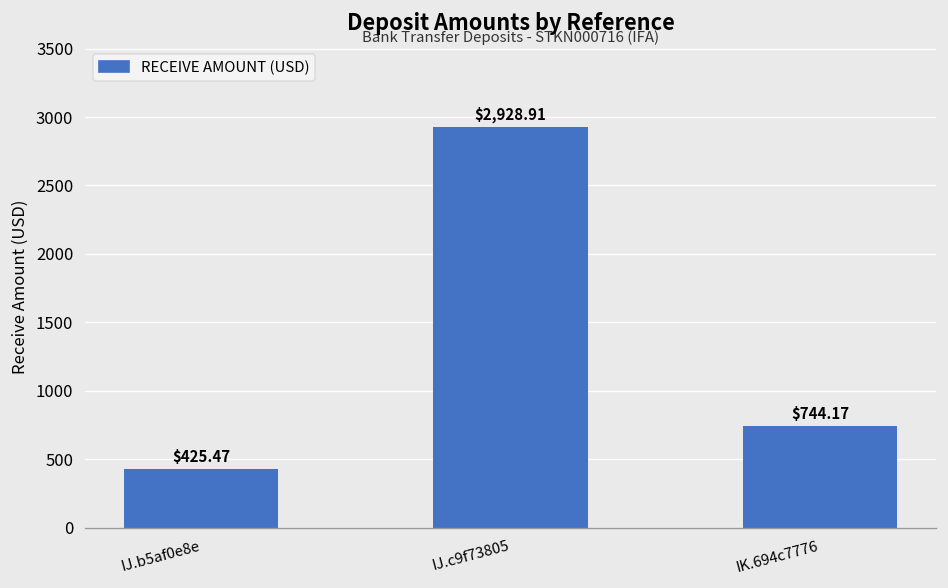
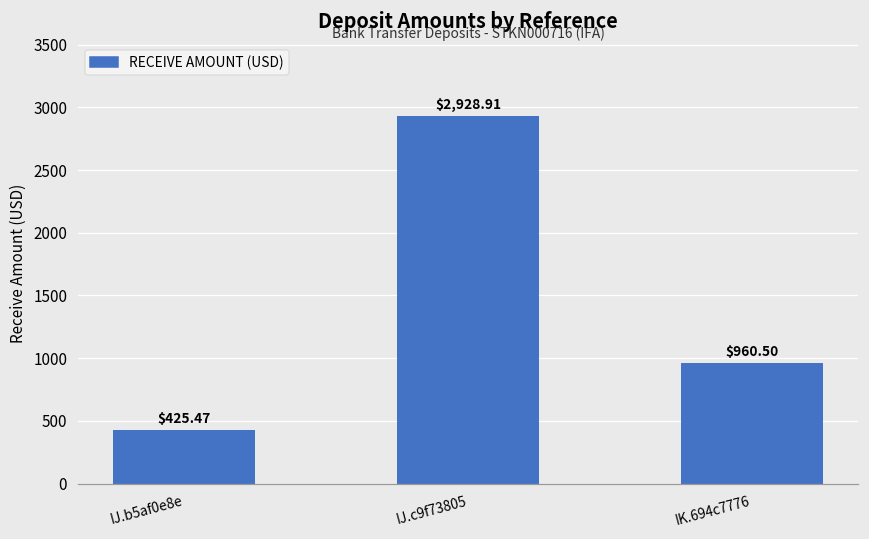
  {
    "IJ.b5af0e8e": "$425.47",
    "IJ.c9f73805": "$2,928.91",
-   "IK.694c7776": "$744.17"
+   "IK.694c7776": "$960.50"
  }
